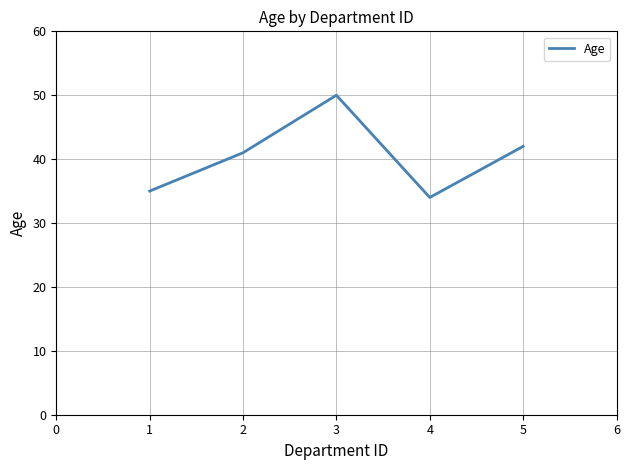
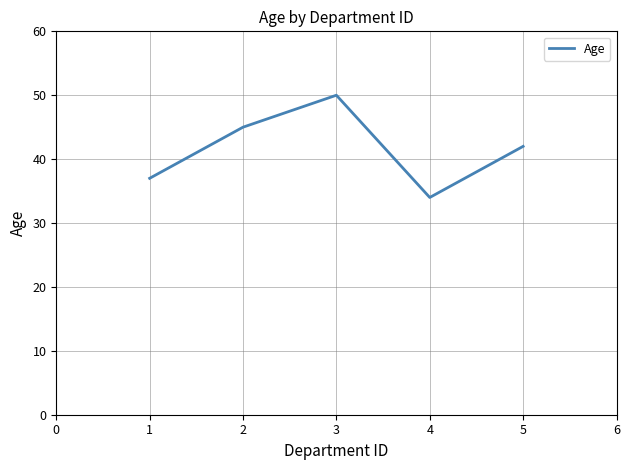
  {
-   "1": 35,
-   "2": 41,
+   "1": 37,
+   "2": 45,
    "3": 50,
    "4": 34,
    "5": 42
  }
